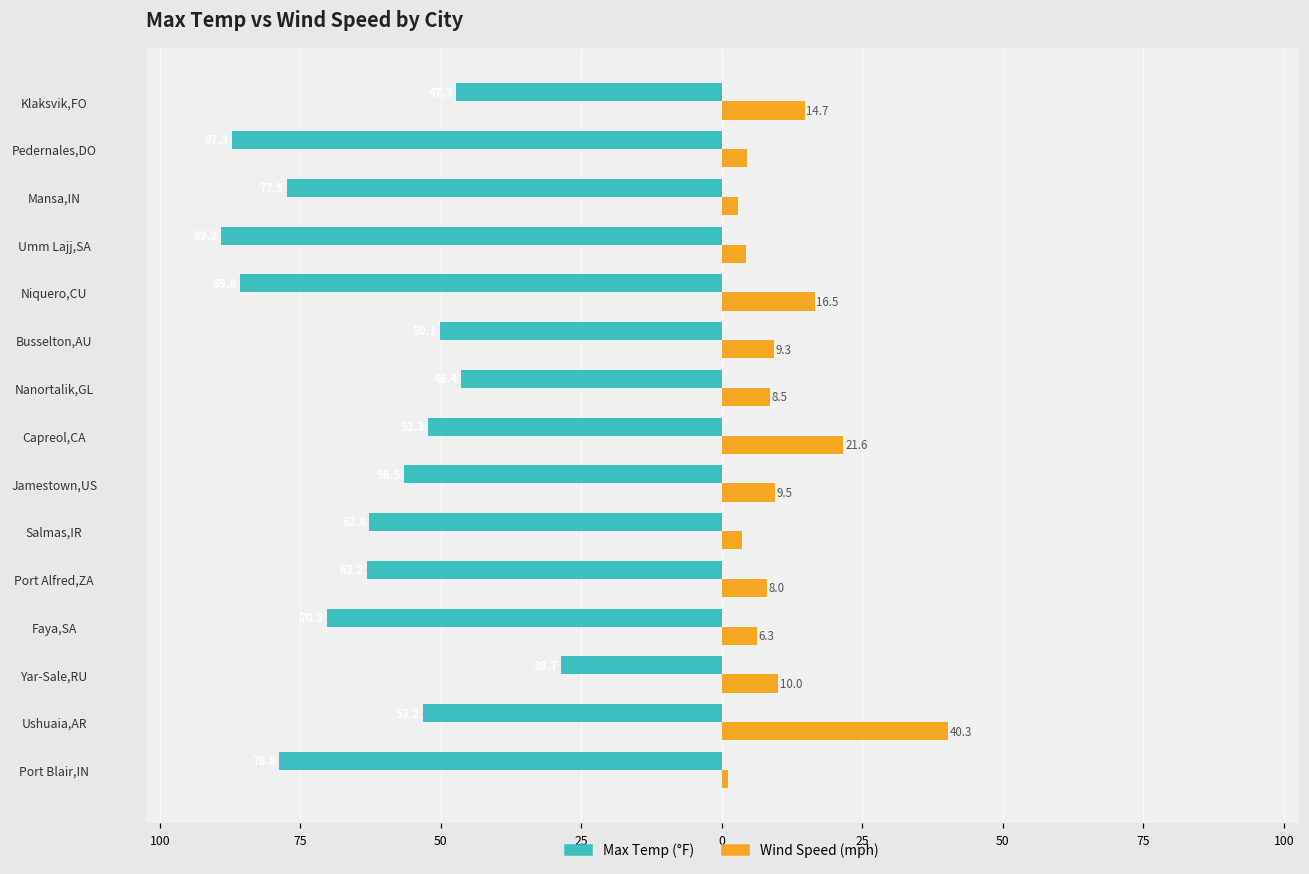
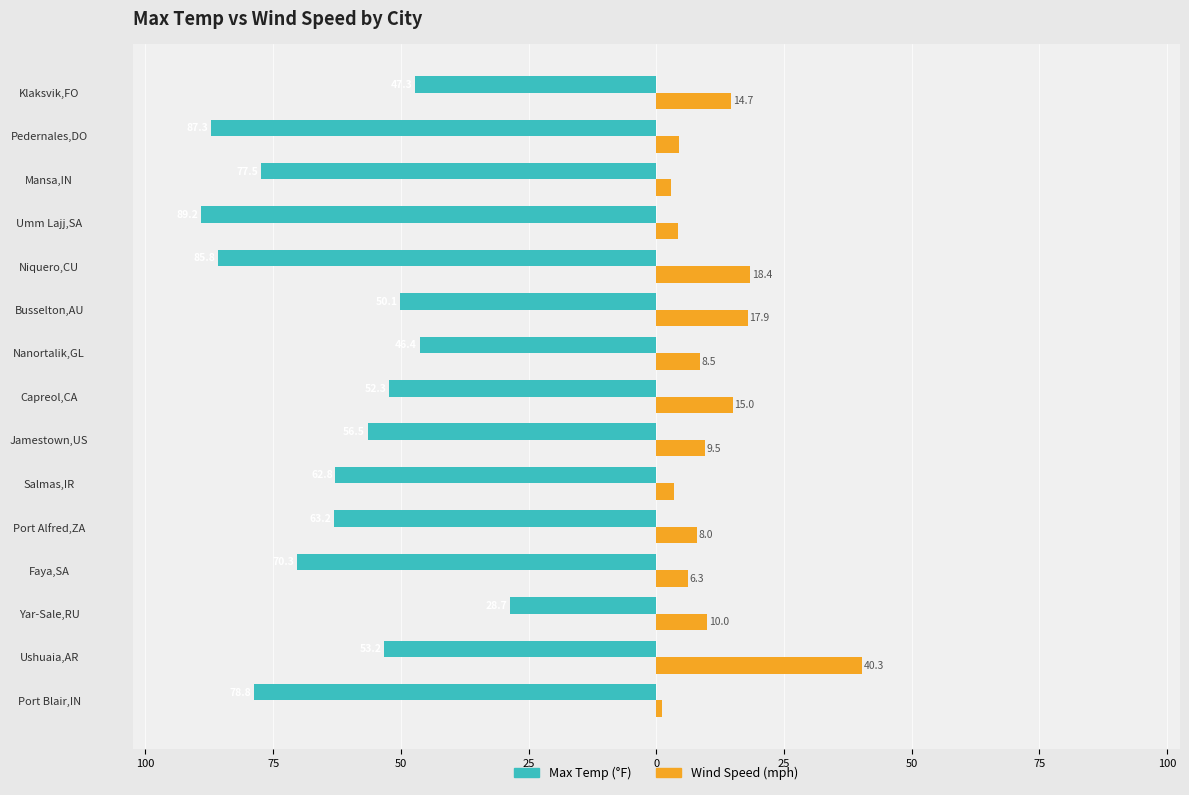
  {
    "Wind Speed (mph)": {
      "Klaksvik,FO": 14.7,
-     "Niquero,CU": 16.5,
-     "Busselton,AU": 9.3,
+     "Niquero,CU": 18.4,
+     "Busselton,AU": 17.9,
      "Nanortalik,GL": 8.5,
-     "Capreol,CA": 21.6,
+     "Capreol,CA": 15.0,
      "Jamestown,US": 9.5,
      "Port Alfred,ZA": 8.0,
      "Faya,SA": 6.3,
      "Yar-Sale,RU": 10.0,
      "Ushuaia,AR": 40.3
    }
  }
